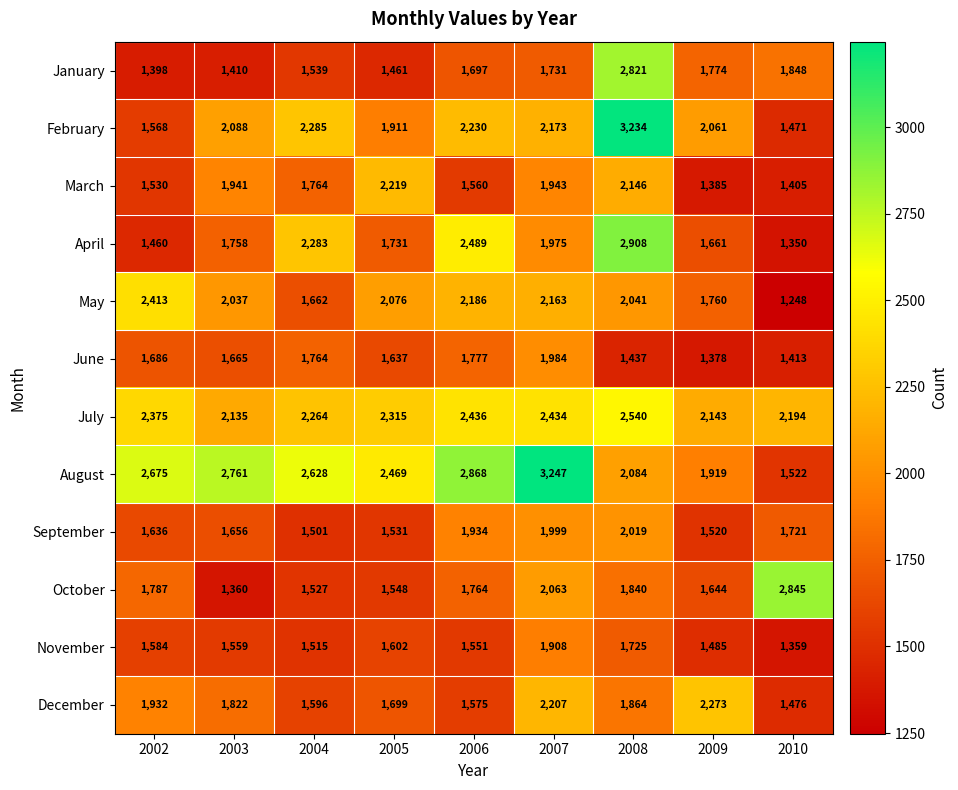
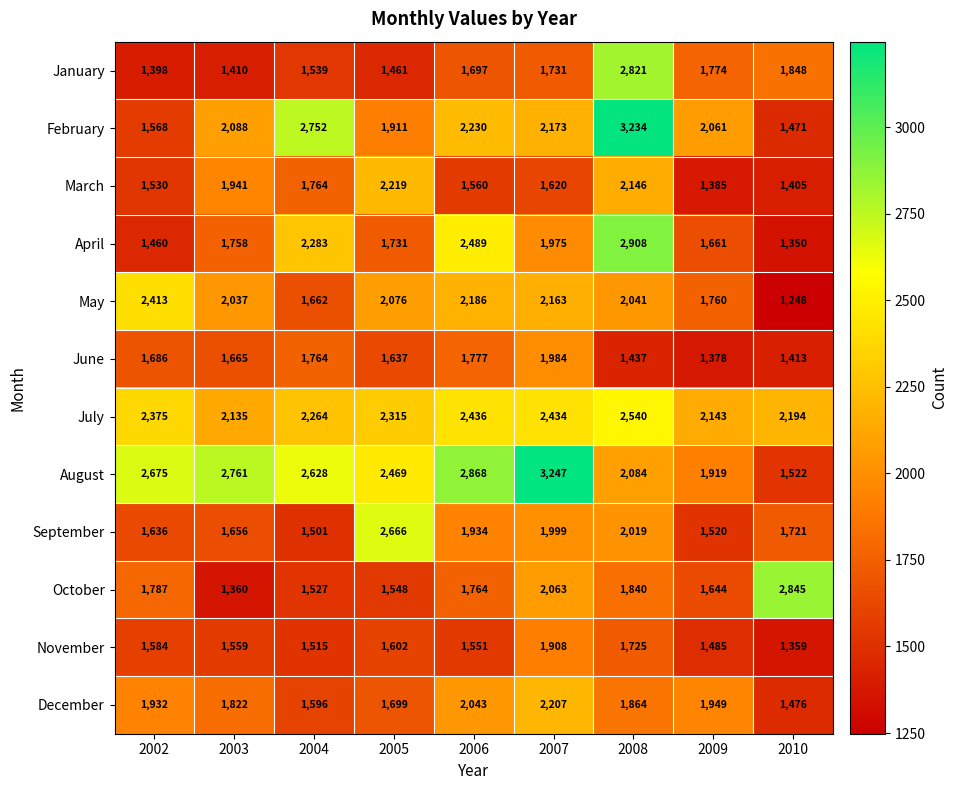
  {
    "January": {
      "2002": "1,398",
      "2003": "1,410",
      "2004": "1,539",
      "2005": "1,461",
      "2006": "1,697",
      "2007": "1,731",
      "2008": "2,821",
      "2009": "1,774",
      "2010": "1,848"
    },
    "February": {
      "2002": "1,568",
      "2003": "2,088",
-     "2004": "2,285",
+     "2004": "2,752",
      "2005": "1,911",
      "2006": "2,230",
      "2007": "2,173",
      "2008": "3,234",
      "2009": "2,061",
      "2010": "1,471"
    },
    "March": {
      "2002": "1,530",
      "2003": "1,941",
      "2004": "1,764",
      "2005": "2,219",
      "2006": "1,560",
-     "2007": "1,943",
+     "2007": "1,620",
      "2008": "2,146",
      "2009": "1,385",
      "2010": "1,405"
    },
    "April": {
      "2002": "1,460",
      "2003": "1,758",
      "2004": "2,283",
      "2005": "1,731",
      "2006": "2,489",
      "2007": "1,975",
      "2008": "2,908",
      "2009": "1,661",
      "2010": "1,350"
    },
    "May": {
      "2002": "2,413",
      "2003": "2,037",
      "2004": "1,662",
      "2005": "2,076",
      "2006": "2,186",
      "2007": "2,163",
      "2008": "2,041",
      "2009": "1,760",
      "2010": "1,248"
    },
    "June": {
      "2002": "1,686",
      "2003": "1,665",
      "2004": "1,764",
      "2005": "1,637",
      "2006": "1,777",
      "2007": "1,984",
      "2008": "1,437",
      "2009": "1,378",
      "2010": "1,413"
    },
    "July": {
      "2002": "2,375",
      "2003": "2,135",
      "2004": "2,264",
      "2005": "2,315",
      "2006": "2,436",
      "2007": "2,434",
      "2008": "2,540",
      "2009": "2,143",
      "2010": "2,194"
    },
    "August": {
      "2002": "2,675",
      "2003": "2,761",
      "2004": "2,628",
      "2005": "2,469",
      "2006": "2,868",
      "2007": "3,247",
      "2008": "2,084",
      "2009": "1,919",
      "2010": "1,522"
    },
    "September": {
      "2002": "1,636",
      "2003": "1,656",
      "2004": "1,501",
-     "2005": "1,531",
+     "2005": "2,666",
      "2006": "1,934",
      "2007": "1,999",
      "2008": "2,019",
      "2009": "1,520",
      "2010": "1,721"
    },
    "October": {
      "2002": "1,787",
      "2003": "1,360",
      "2004": "1,527",
      "2005": "1,548",
      "2006": "1,764",
      "2007": "2,063",
      "2008": "1,840",
      "2009": "1,644",
      "2010": "2,845"
    },
    "November": {
      "2002": "1,584",
      "2003": "1,559",
      "2004": "1,515",
      "2005": "1,602",
      "2006": "1,551",
      "2007": "1,908",
      "2008": "1,725",
      "2009": "1,485",
      "2010": "1,359"
    },
    "December": {
      "2002": "1,932",
      "2003": "1,822",
      "2004": "1,596",
      "2005": "1,699",
-     "2006": "1,575",
+     "2006": "2,043",
      "2007": "2,207",
      "2008": "1,864",
-     "2009": "2,273",
+     "2009": "1,949",
      "2010": "1,476"
    }
  }
